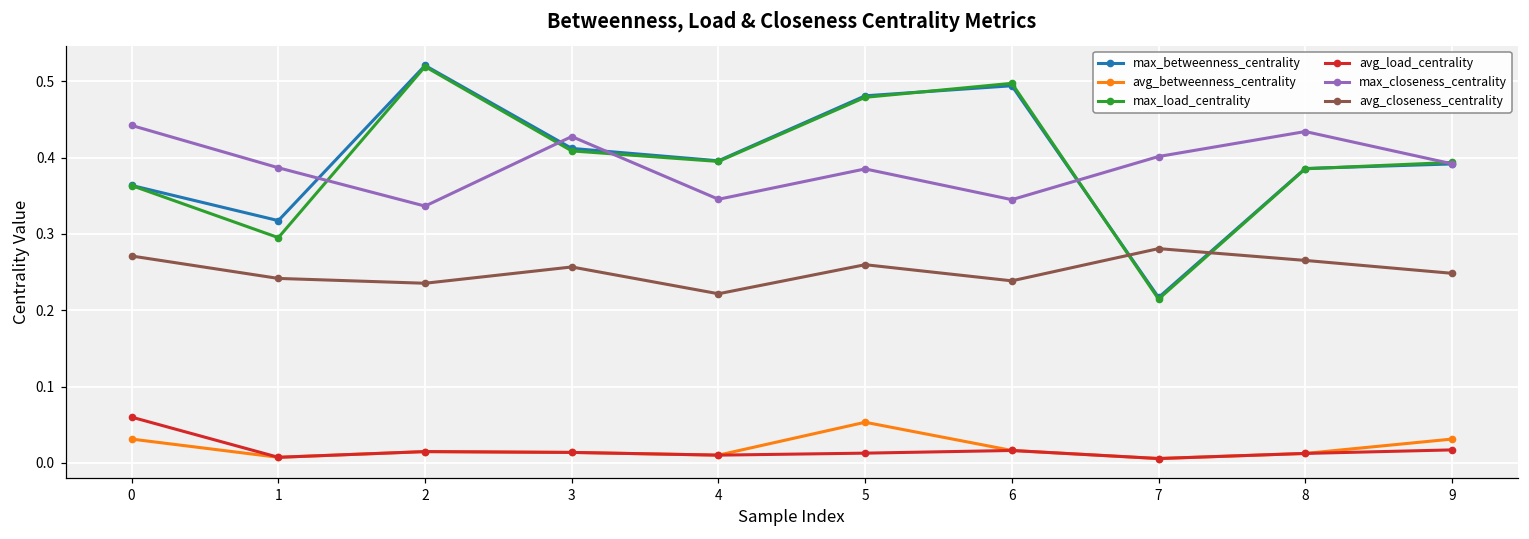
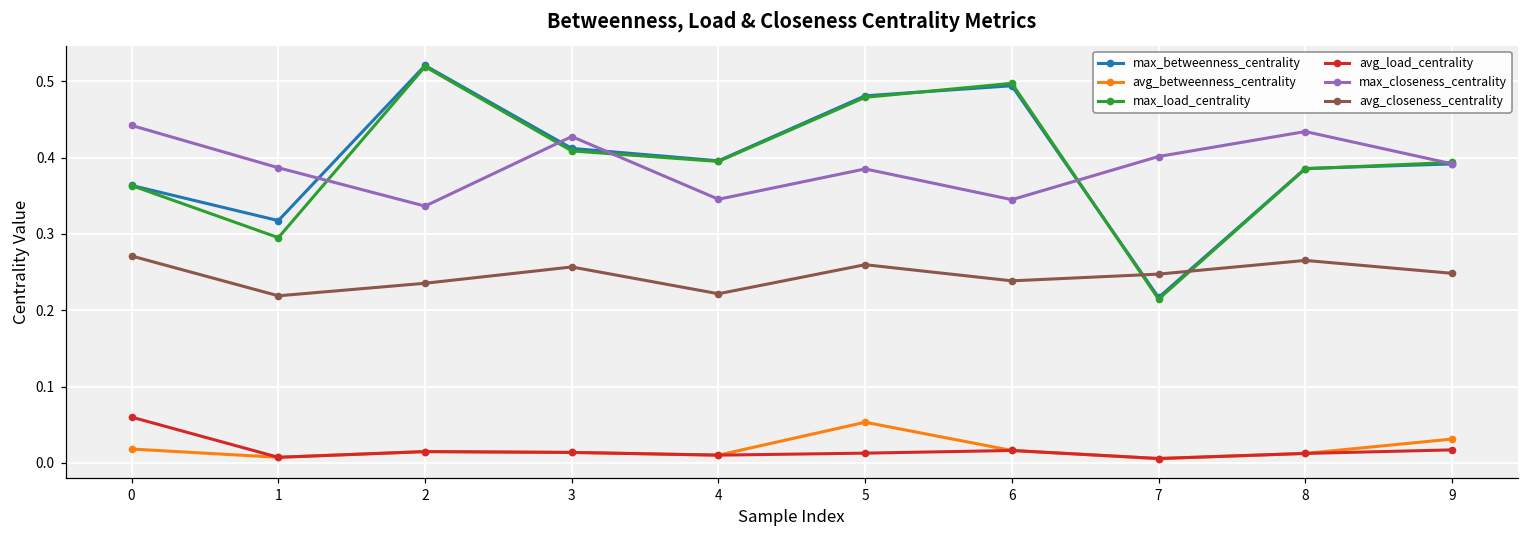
  {
    "max_betweenness_centrality": {
      "1": 0.32
    },
    "avg_betweenness_centrality": {
-     "0": 0.03,
+     "0": 0.02,
      "5": 0.05,
      "9": 0.03
    },
    "max_load_centrality": {
      "1": 0.30
    },
    "avg_load_centrality": {
      "0": 0.06,
      "5": 0.01,
      "9": 0.02
    },
    "max_closeness_centrality": {
      "0": 0.44,
      "1": 0.39,
      "2": 0.34,
      "3": 0.43,
      "4": 0.35,
      "5": 0.39,
      "6": 0.35,
      "7": 0.40,
      "8": 0.43
    },
    "avg_closeness_centrality": {
      "0": 0.27,
-     "1": 0.24,
+     "1": 0.22,
      "2": 0.24,
      "3": 0.26,
      "4": 0.22,
      "5": 0.26,
      "6": 0.24,
-     "7": 0.28,
+     "7": 0.25,
      "8": 0.27,
      "9": 0.25
    }
  }
